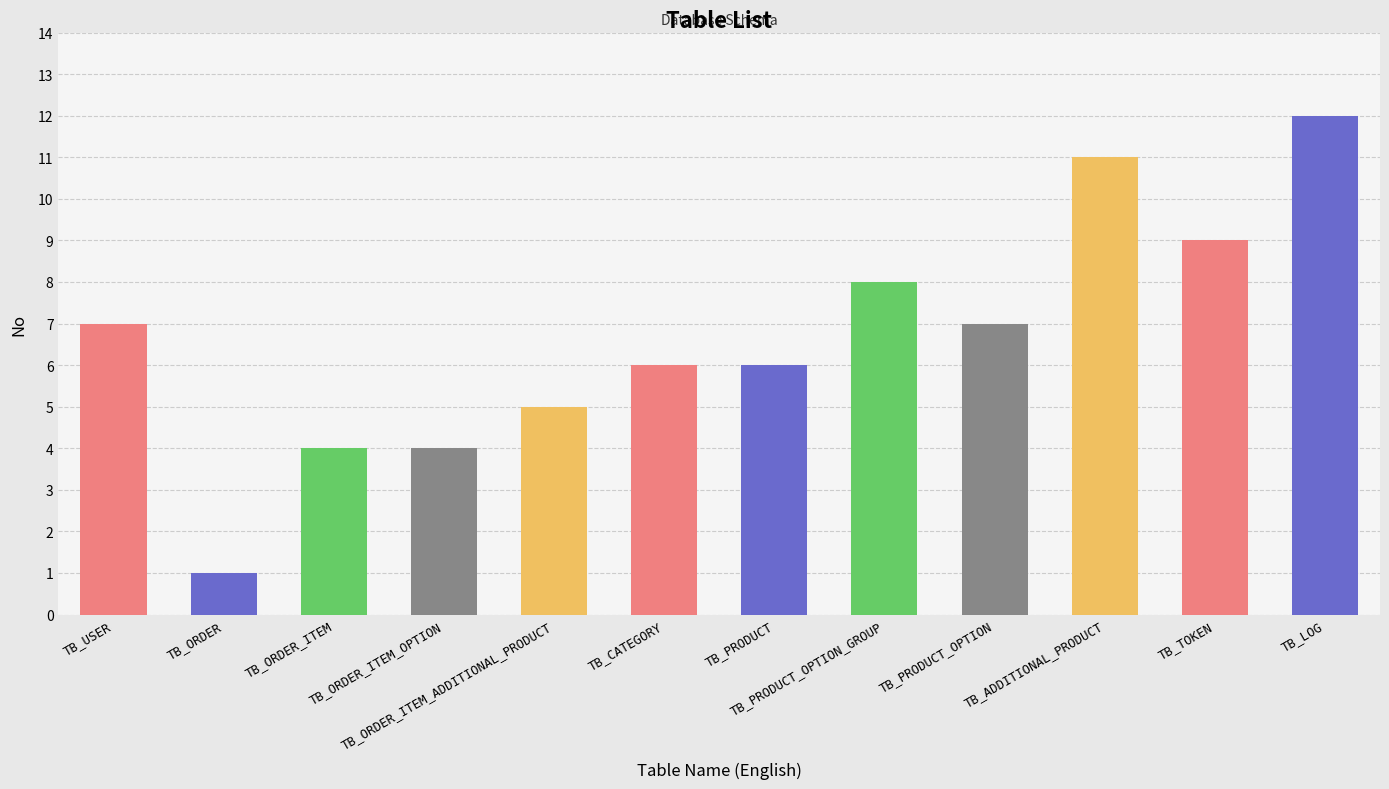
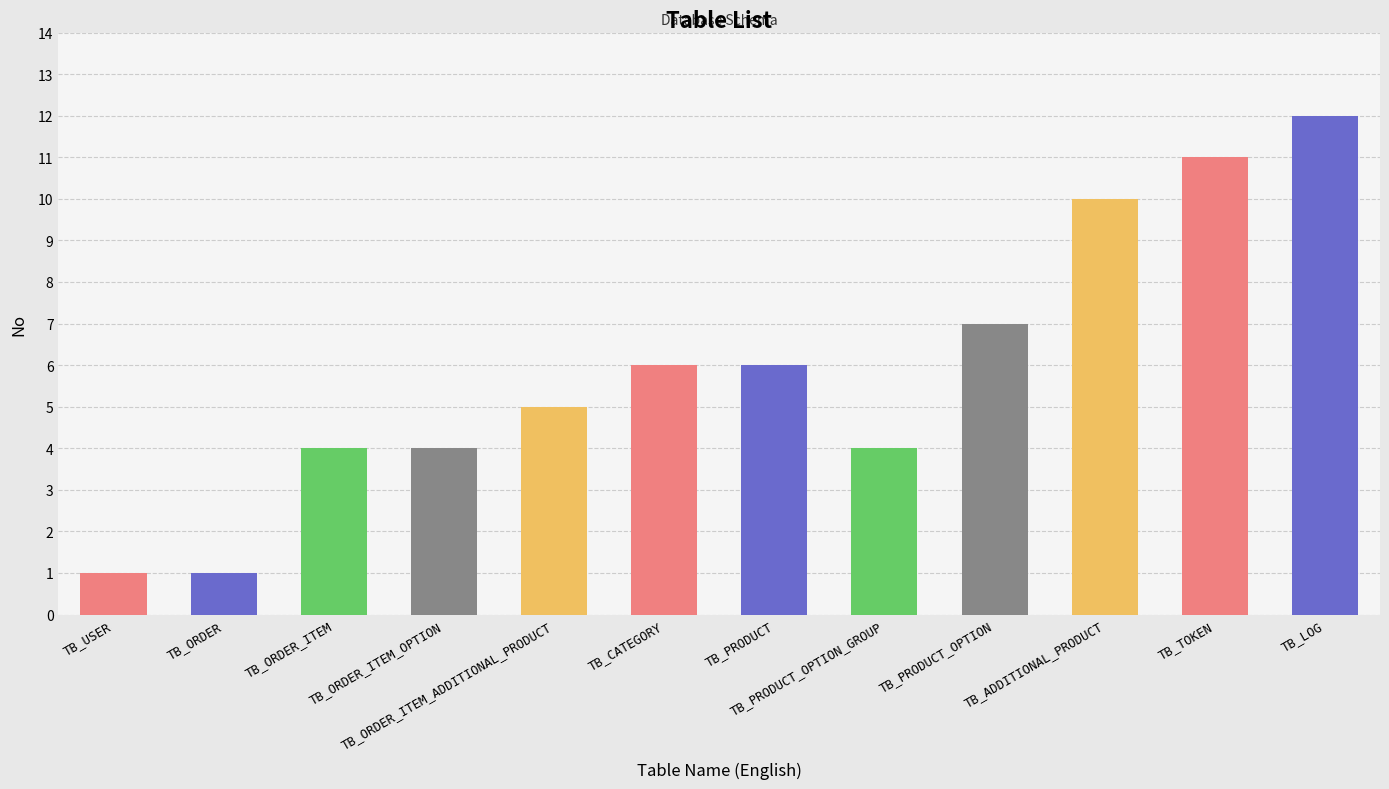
  {
-   "TB_USER": 7,
+   "TB_USER": 1,
    "TB_ORDER": 1,
    "TB_ORDER_ITEM": 4,
    "TB_ORDER_ITEM_OPTION": 4,
    "TB_ORDER_ITEM_ADDITIONAL_PRODUCT": 5,
    "TB_CATEGORY": 6,
    "TB_PRODUCT": 6,
-   "TB_PRODUCT_OPTION_GROUP": 8,
+   "TB_PRODUCT_OPTION_GROUP": 4,
    "TB_PRODUCT_OPTION": 7,
-   "TB_ADDITIONAL_PRODUCT": 11,
-   "TB_TOKEN": 9,
+   "TB_ADDITIONAL_PRODUCT": 10,
+   "TB_TOKEN": 11,
    "TB_LOG": 12
  }
